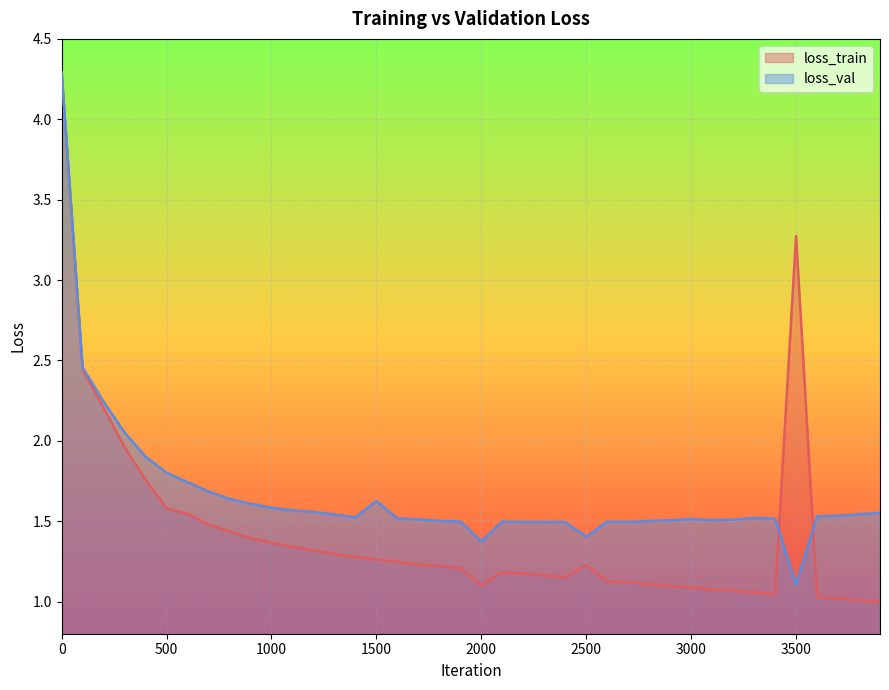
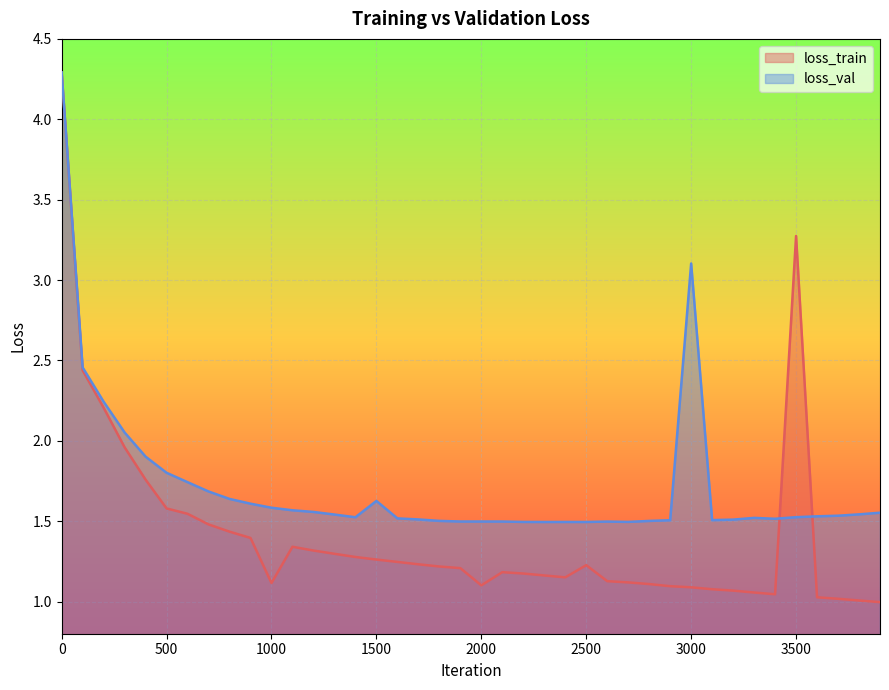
  {
    "loss_train": {
      "500": 1.58,
-     "1000": 1.36,
+     "1000": 1.12,
      "1500": 1.26,
      "2000": 1.10,
      "2500": 1.23,
      "3000": 1.09,
      "3500": 3.27
    },
    "loss_val": {
      "500": 1.80,
      "1000": 1.58,
      "1500": 1.63,
-     "2000": 1.38,
-     "2500": 1.40,
-     "3000": 1.51,
-     "3500": 1.11
+     "2000": 1.50,
+     "2500": 1.50,
+     "3000": 3.10,
+     "3500": 1.52
    }
  }
